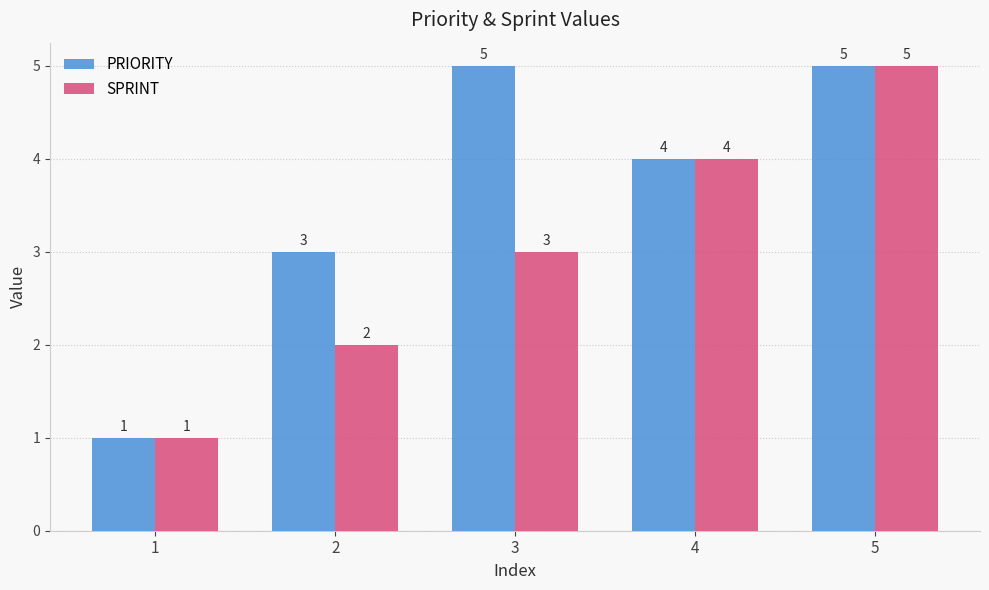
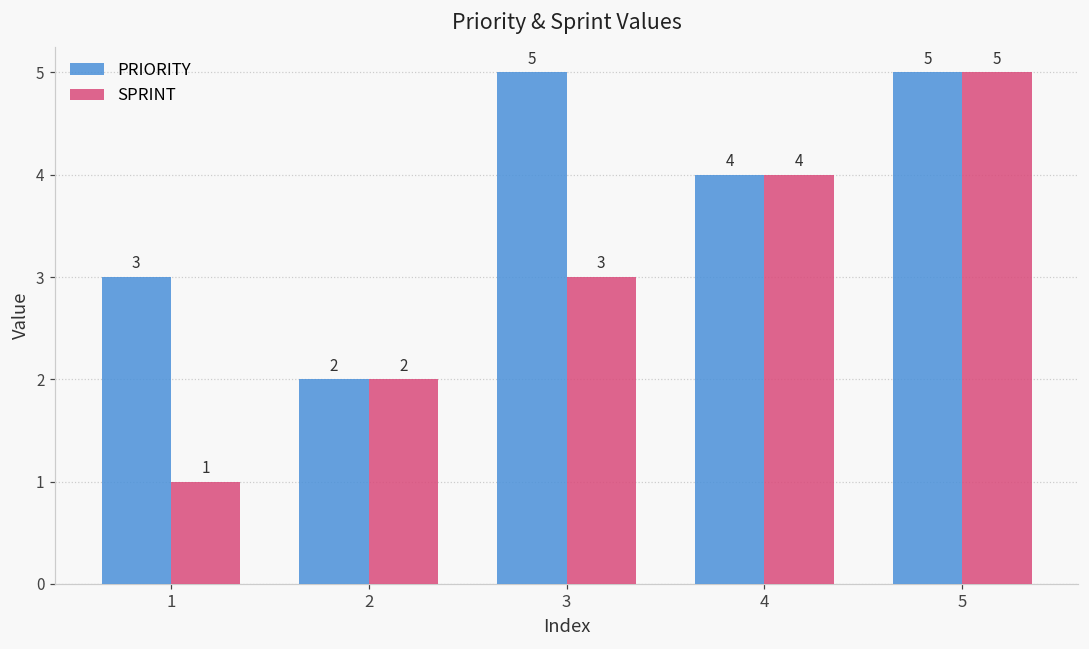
  {
    "PRIORITY": {
-     "1": 1,
-     "2": 3,
+     "1": 3,
+     "2": 2,
      "3": 5,
      "4": 4,
      "5": 5
    },
    "SPRINT": {
      "1": 1,
      "2": 2,
      "3": 3,
      "4": 4,
      "5": 5
    }
  }
